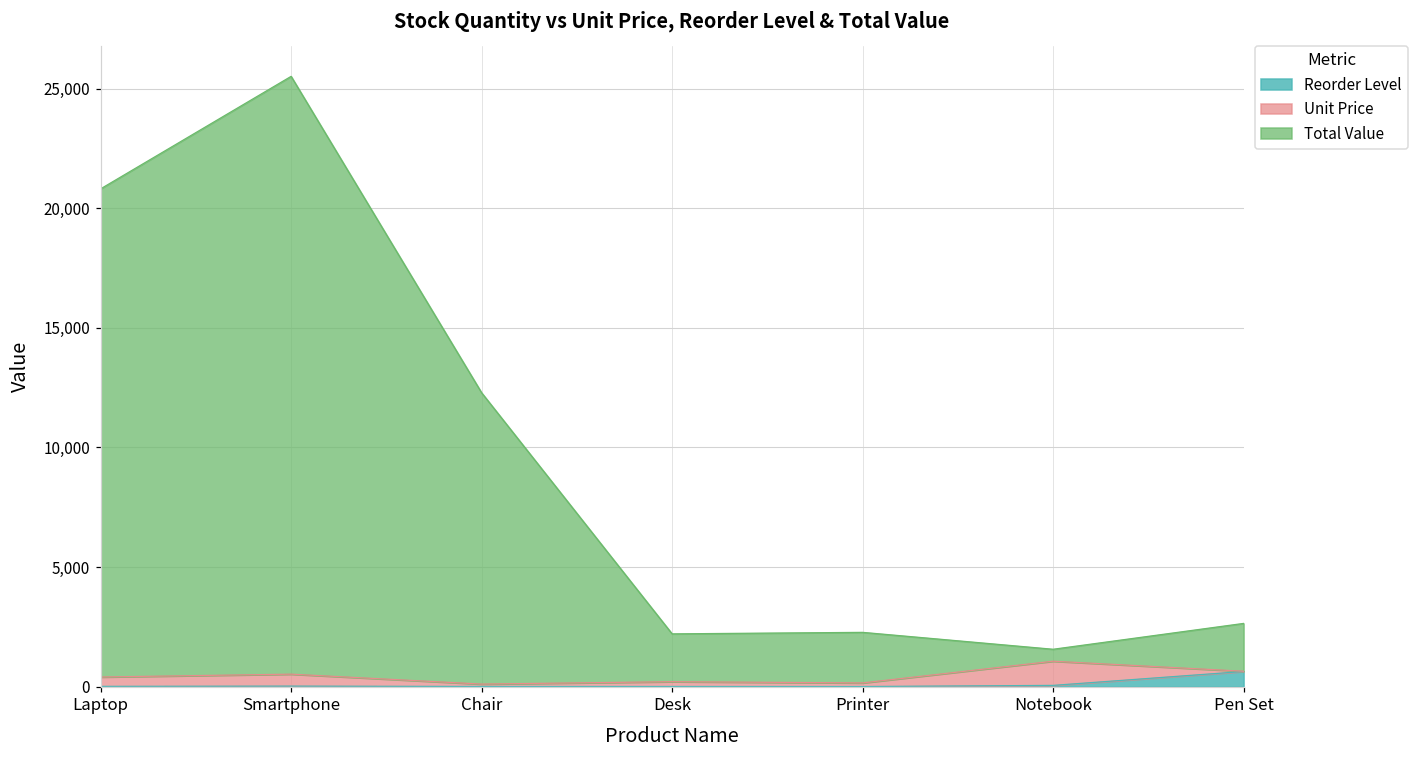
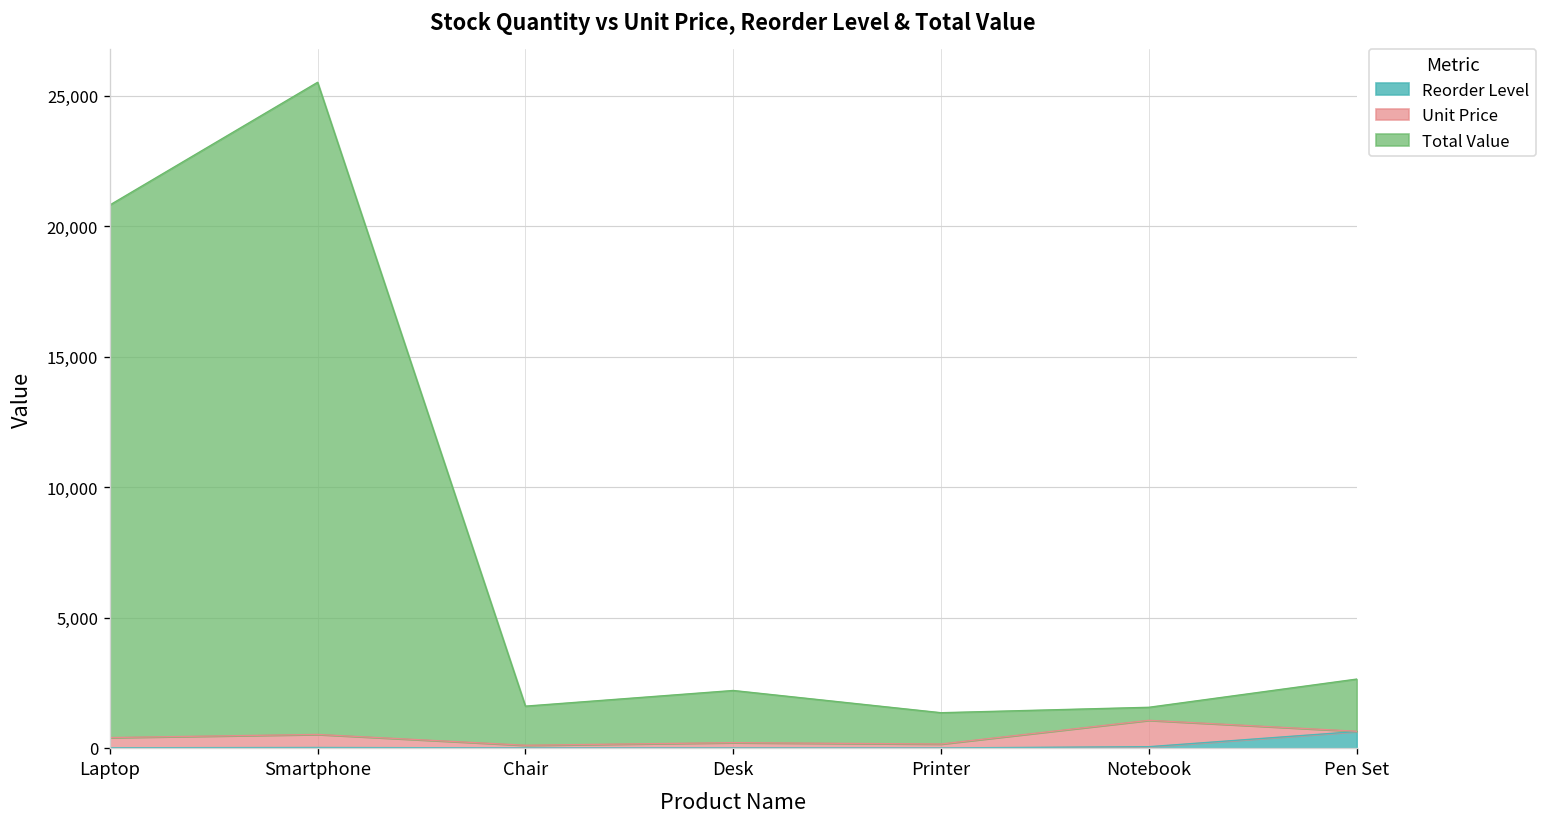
  {
    "Reorder Level": {
      "Laptop": "0",
      "Smartphone": "0",
      "Desk": "0",
      "Printer": "0",
      "Notebook": "100"
    },
    "Unit Price": {
      "Laptop": "400",
      "Smartphone": "500",
      "Desk": "200",
      "Printer": "200",
      "Notebook": "1,000"
    },
    "Total Value": {
      "Laptop": "20,400",
      "Smartphone": "25,000",
-     "Chair": "12,200",
+     "Chair": "1,500",
      "Desk": "2,000",
-     "Printer": "2,100",
+     "Printer": "1,200",
      "Notebook": "500",
      "Pen Set": "2,000"
    }
  }
